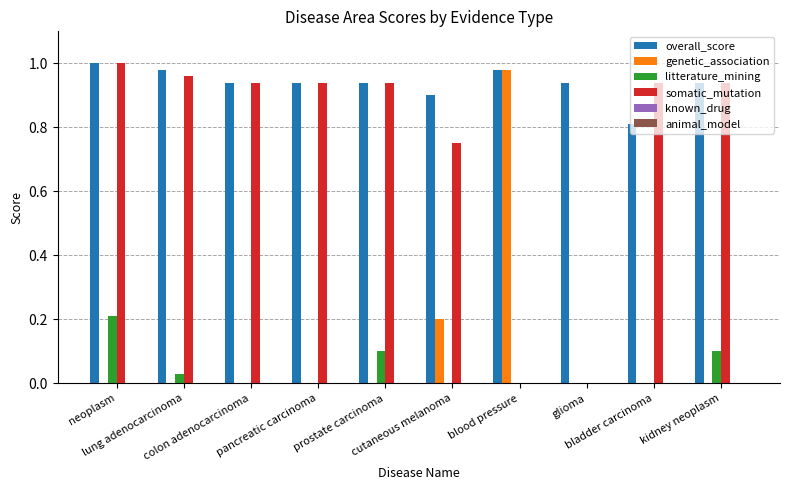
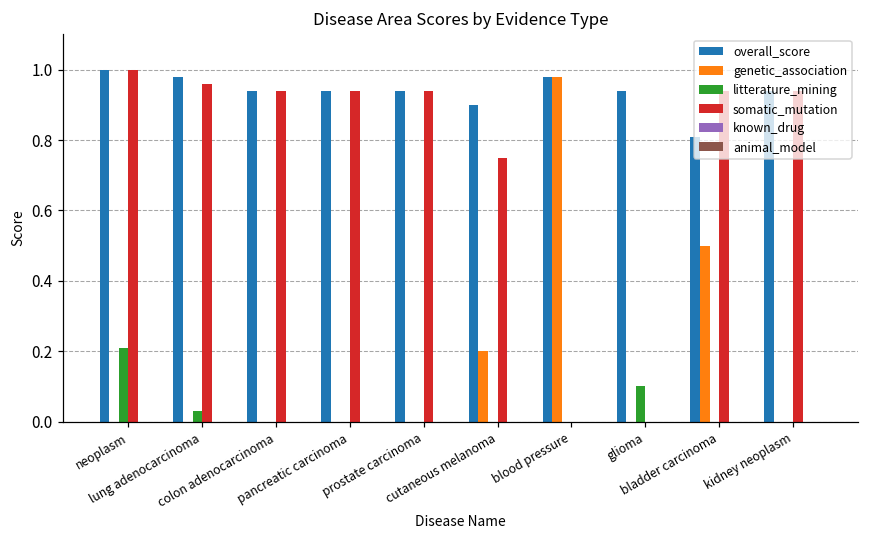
  {
    "overall_score": {
      "neoplasm": 1.0,
      "lung adenocarcinoma": 0.98,
      "colon adenocarcinoma": 0.94,
      "pancreatic carcinoma": 0.94,
      "prostate carcinoma": 0.94,
      "cutaneous melanoma": 0.9,
      "blood pressure": 0.98,
      "glioma": 0.94
    },
    "genetic_association": {
      "neoplasm": 0.0,
      "lung adenocarcinoma": 0.0,
      "colon adenocarcinoma": 0.0,
      "pancreatic carcinoma": 0.0,
      "prostate carcinoma": 0.0,
      "cutaneous melanoma": 0.2,
      "blood pressure": 0.98,
      "glioma": 0.0,
-     "bladder carcinoma": 0.0,
+     "bladder carcinoma": 0.5,
      "kidney neoplasm": 0.0
    },
    "litterature_mining": {
      "neoplasm": 0.21,
      "lung adenocarcinoma": 0.03,
      "colon adenocarcinoma": 0.0,
      "pancreatic carcinoma": 0.0,
-     "prostate carcinoma": 0.1,
+     "prostate carcinoma": 0.0,
      "cutaneous melanoma": 0.0,
      "blood pressure": 0.0,
-     "glioma": 0.0,
+     "glioma": 0.1,
      "bladder carcinoma": 0.0,
-     "kidney neoplasm": 0.1
+     "kidney neoplasm": 0.0
    },
    "somatic_mutation": {
      "neoplasm": 1.0,
      "lung adenocarcinoma": 0.96,
      "colon adenocarcinoma": 0.94,
      "pancreatic carcinoma": 0.94,
      "prostate carcinoma": 0.94,
      "cutaneous melanoma": 0.75,
      "blood pressure": 0.0,
      "glioma": 0.0
    },
    "known_drug": {
      "neoplasm": 0.0,
      "lung adenocarcinoma": 0.0,
      "colon adenocarcinoma": 0.0,
      "pancreatic carcinoma": 0.0,
      "prostate carcinoma": 0.0,
      "cutaneous melanoma": 0.0,
      "blood pressure": 0.0,
      "glioma": 0.0,
      "bladder carcinoma": 0.0,
      "kidney neoplasm": 0.0
    },
    "animal_model": {
      "neoplasm": 0.0,
      "lung adenocarcinoma": 0.0,
      "colon adenocarcinoma": 0.0,
      "pancreatic carcinoma": 0.0,
      "prostate carcinoma": 0.0,
      "cutaneous melanoma": 0.0,
      "blood pressure": 0.0,
      "glioma": 0.0,
      "bladder carcinoma": 0.0,
      "kidney neoplasm": 0.0
    }
  }
